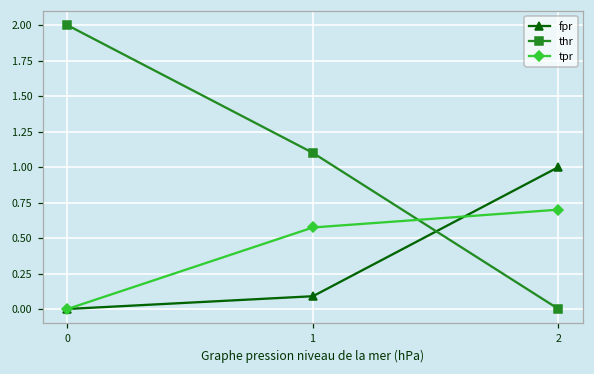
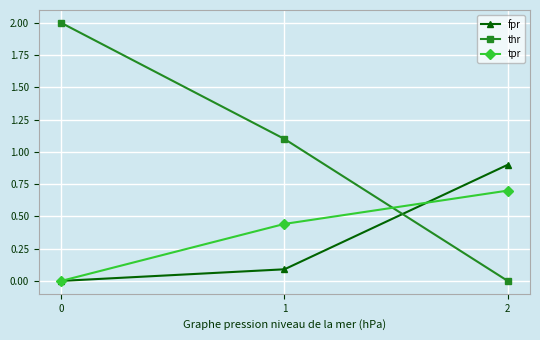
  {
    "fpr": {
      "1": 0.1,
-     "2": 1.0
+     "2": 0.9
    },
    "thr": {
      "0": 2.00,
      "1": 1.10,
      "2": 0.00
    },
    "tpr": {
-     "1": 0.57,
+     "1": 0.44,
      "2": 0.70
    }
  }
